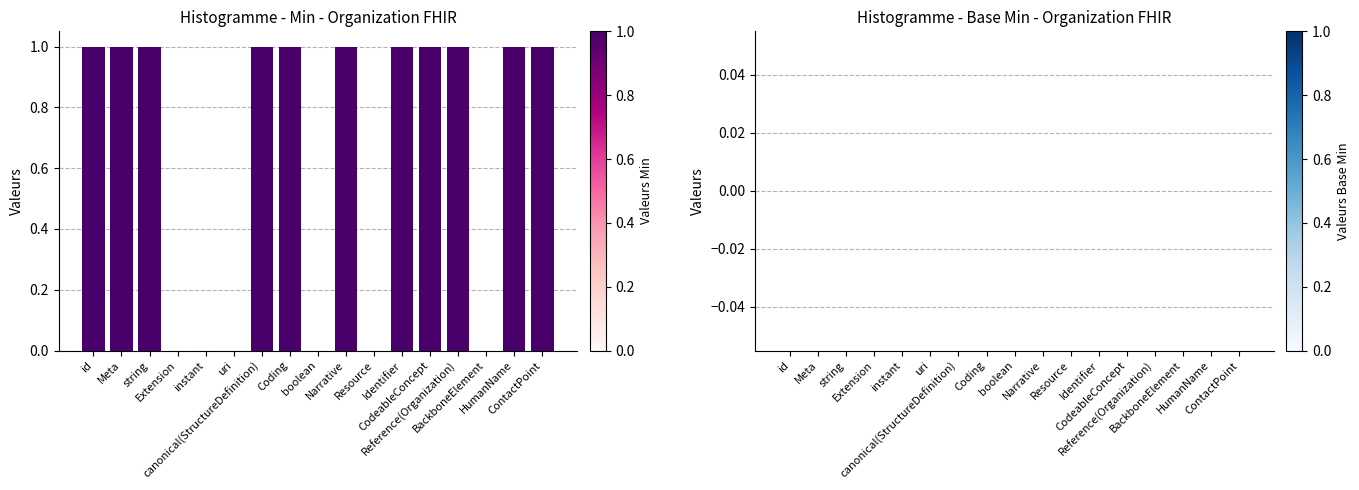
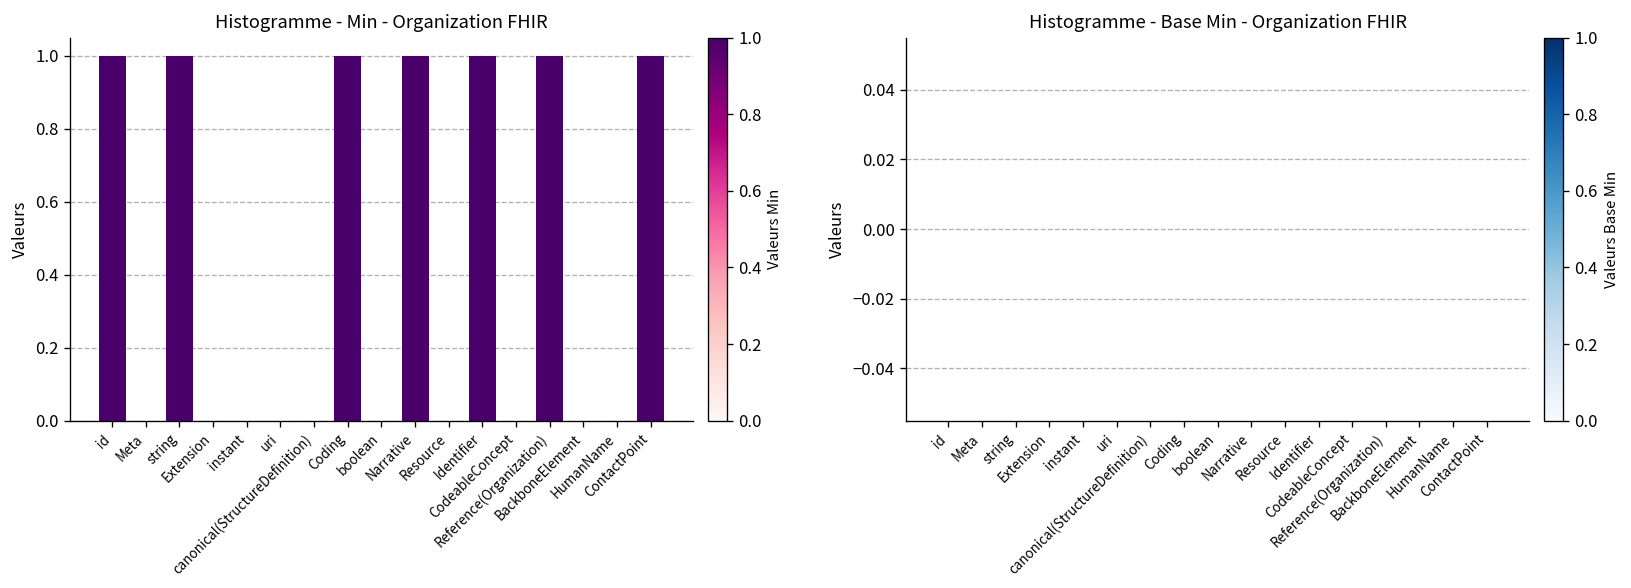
  {
    "Histogramme - Min - Organization FHIR": {
      "id": 1,
-     "Meta": 1,
+     "Meta": 0,
      "string": 1,
      "Extension": 0,
      "instant": 0,
      "uri": 0,
-     "canonical(StructureDefinition)": 1,
+     "canonical(StructureDefinition)": 0,
      "Coding": 1,
      "boolean": 0,
      "Narrative": 1,
      "Resource": 0,
      "Identifier": 1,
-     "CodeableConcept": 1,
+     "CodeableConcept": 0,
      "Reference(Organization)": 1,
      "BackboneElement": 0,
-     "HumanName": 1,
+     "HumanName": 0,
      "ContactPoint": 1
    },
    "Histogramme - Base Min - Organization FHIR": {
      "id": 0.000,
      "Meta": 0.000,
      "string": 0.000,
      "Extension": 0.000,
      "instant": 0.000,
      "uri": 0.000,
      "canonical(StructureDefinition)": 0.000,
      "Coding": 0.000,
      "boolean": 0.000,
      "Narrative": 0.000,
      "Resource": 0.000,
      "Identifier": 0.000,
      "CodeableConcept": 0.000,
      "Reference(Organization)": 0.000,
      "BackboneElement": 0.000,
      "HumanName": 0.000,
      "ContactPoint": 0.000
    }
  }
